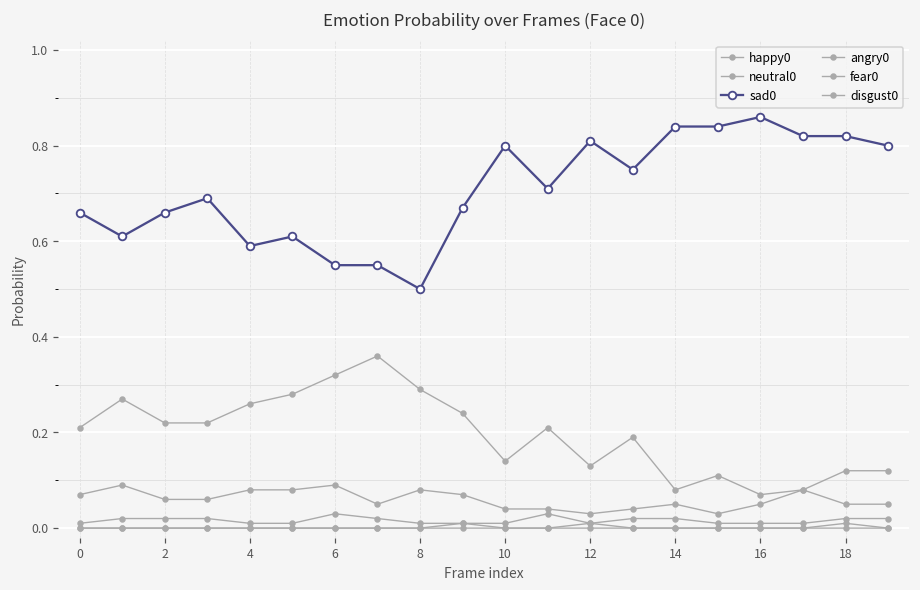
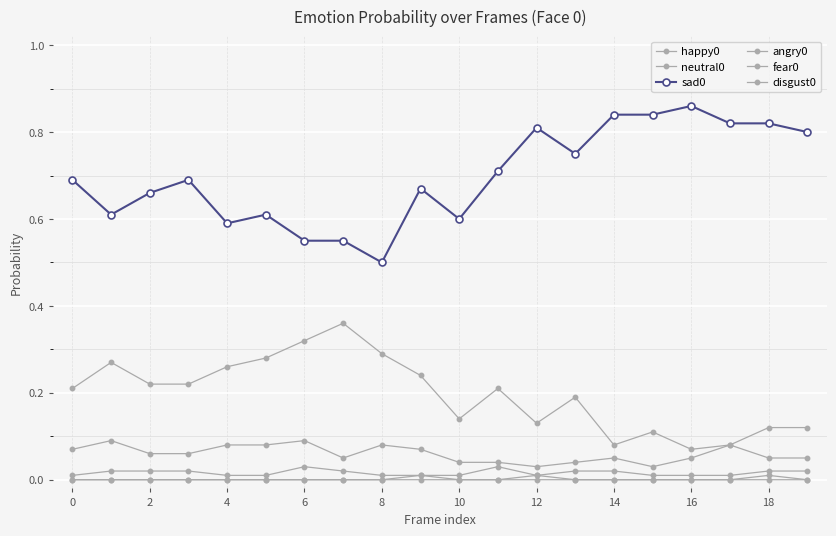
  {
    "sad0": {
-     "0": 0.66,
+     "0": 0.69,
      "2": 0.66,
      "4": 0.59,
      "6": 0.55,
      "8": 0.50,
-     "10": 0.8,
+     "10": 0.6,
      "12": 0.81,
      "14": 0.84,
      "16": 0.86,
      "18": 0.82
    }
  }
